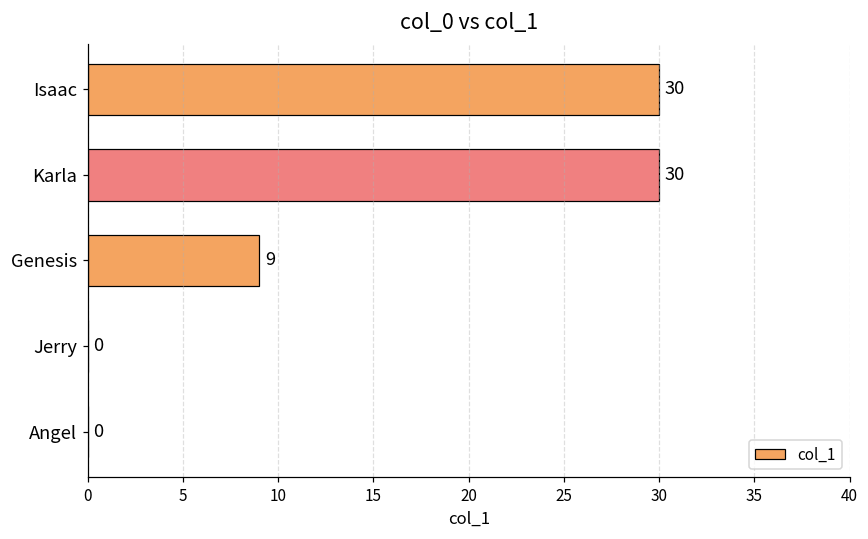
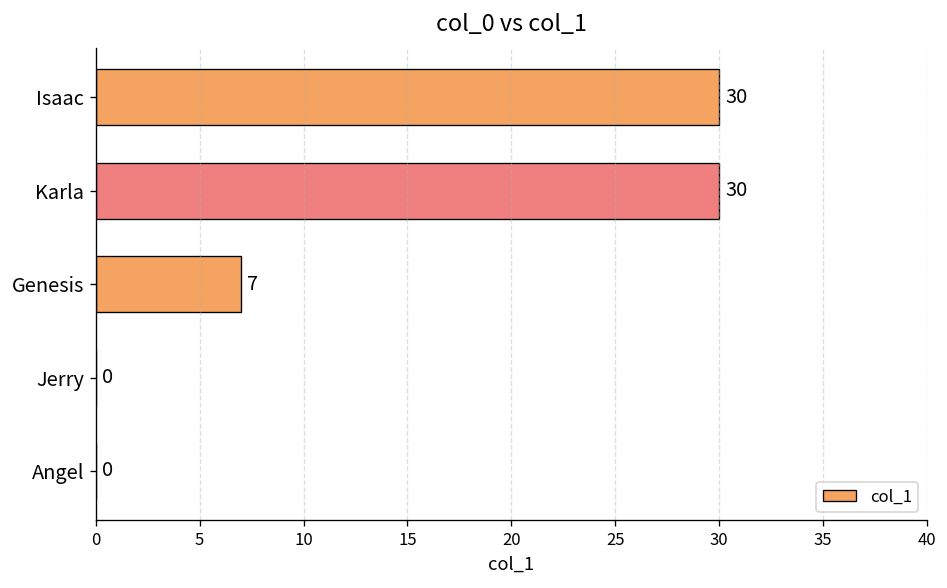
  {
    "Isaac": 30,
    "Karla": 30,
-   "Genesis": 9,
+   "Genesis": 7,
    "Jerry": 0,
    "Angel": 0
  }
